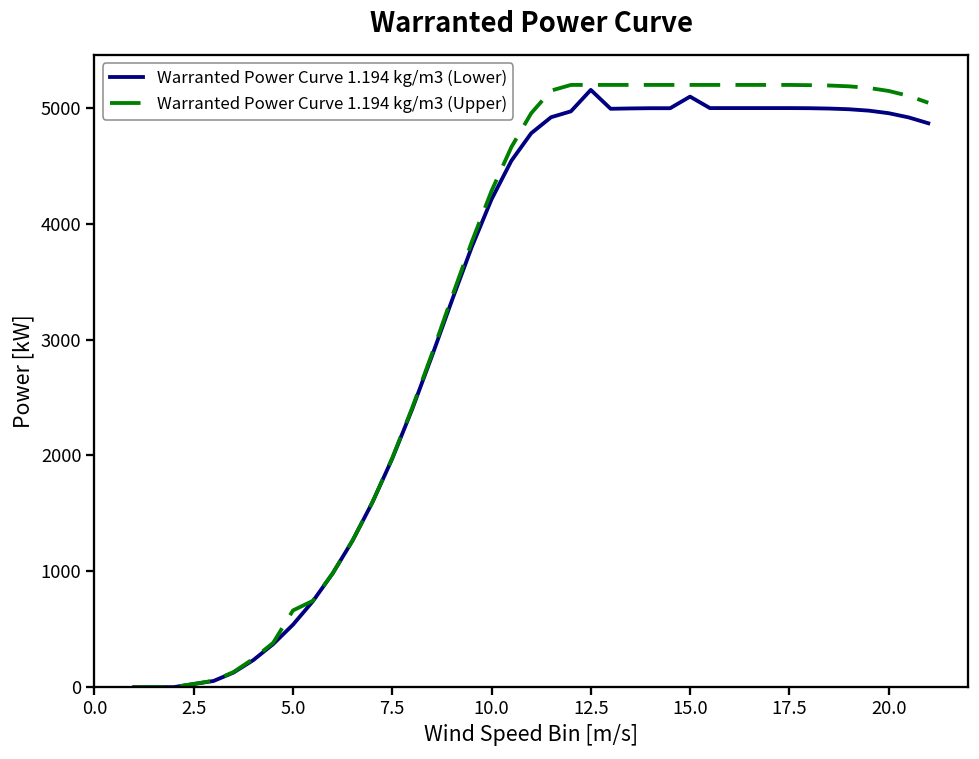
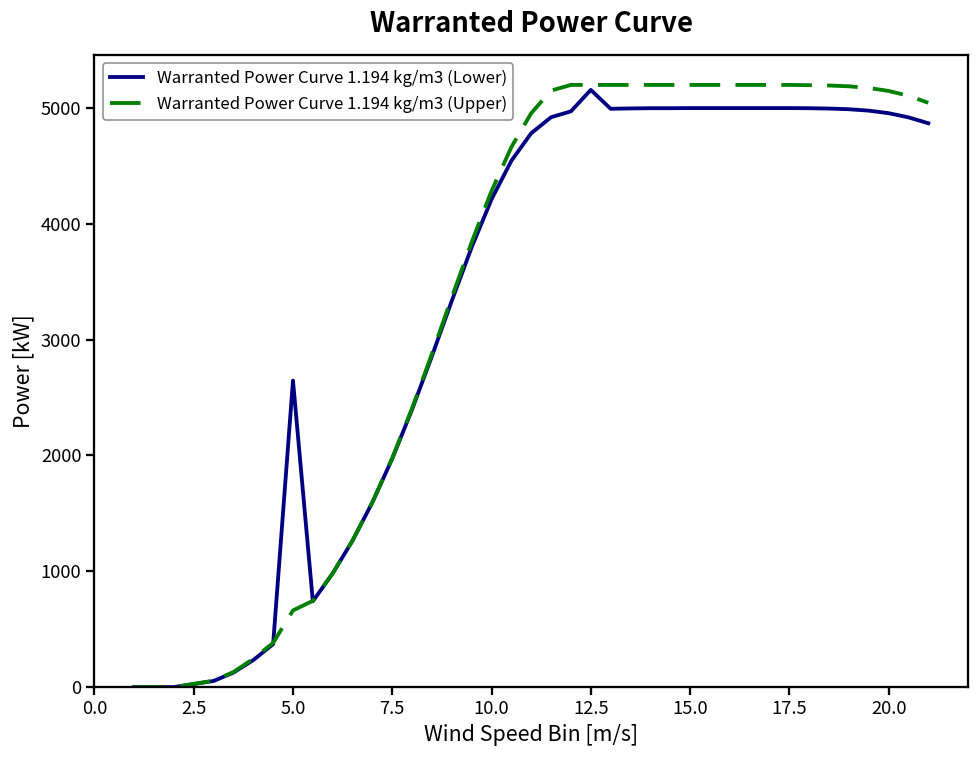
  {
    "Warranted Power Curve 1.194 kg/m3 (Lower)": {
-     "5.0": 540,
+     "5.0": 2650,
      "10.0": 4210,
      "12.5": 5160,
-     "15.0": 5100,
+     "15.0": 5000,
      "17.5": 5000,
      "20.0": 4960
    },
    "Warranted Power Curve 1.194 kg/m3 (Upper)": {
      "5.0": 660,
      "10.0": 4280,
      "12.5": 5200,
      "15.0": 5200,
      "17.5": 5200,
      "20.0": 5150
    }
  }
